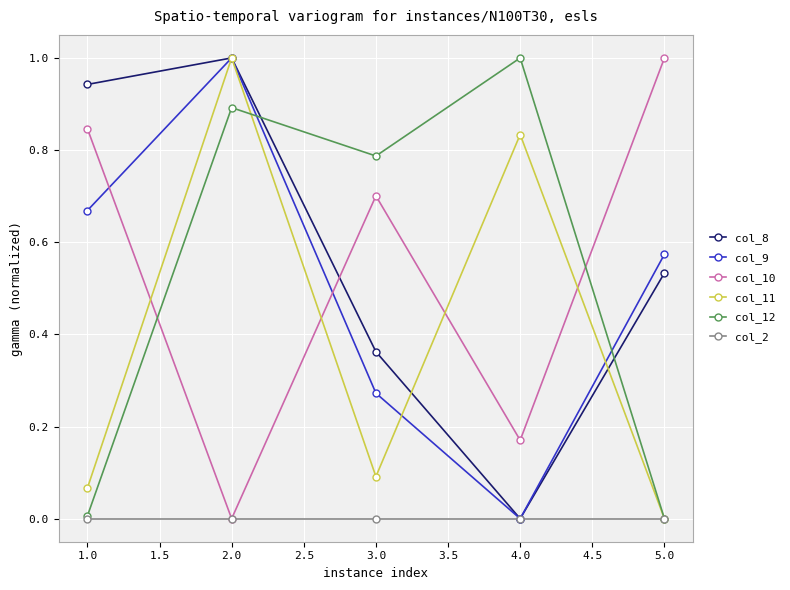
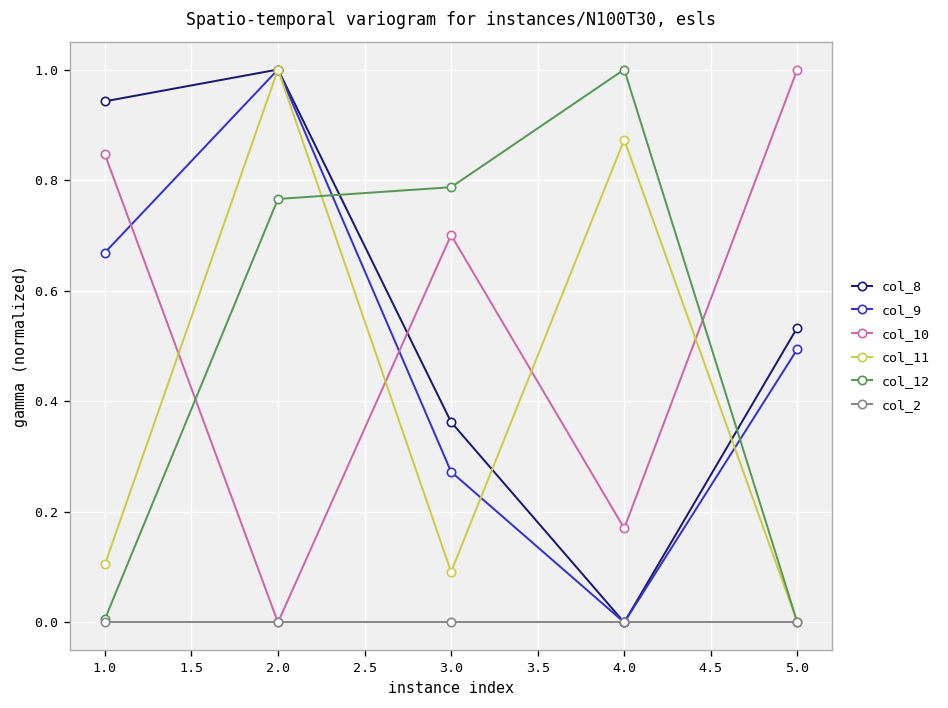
  {
    "col_8": {
      "1.0": 0.94,
      "3.0": 0.36,
      "5.0": 0.53
    },
    "col_9": {
      "1.0": 0.67,
      "3.0": 0.27,
-     "5.0": 0.57
+     "5.0": 0.49
    },
    "col_10": {
      "1.0": 0.85,
      "3.0": 0.70,
      "4.0": 0.17,
      "5.0": 1.00
    },
    "col_11": {
-     "1.0": 0.07,
+     "1.0": 0.10,
      "3.0": 0.09,
-     "4.0": 0.83
+     "4.0": 0.87
    },
    "col_12": {
      "1.0": 0.01,
-     "2.0": 0.89,
+     "2.0": 0.77,
      "3.0": 0.79,
      "4.0": 1.00
    },
    "col_2": {
      "1.0": 0.00,
      "3.0": 0.00
    }
  }
